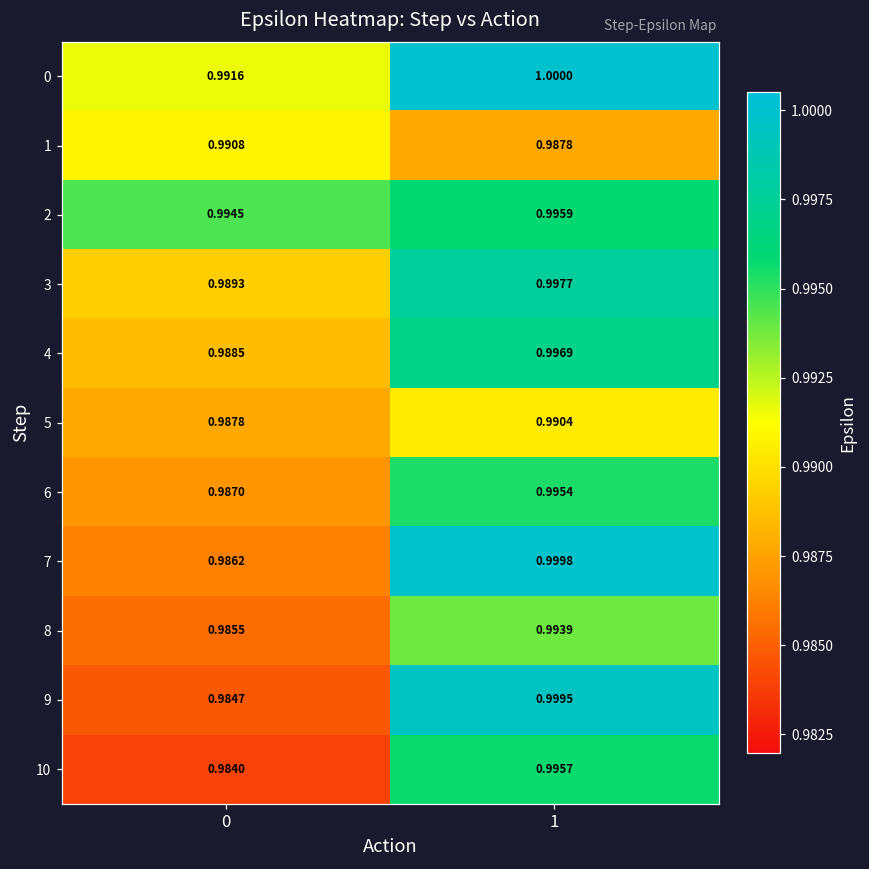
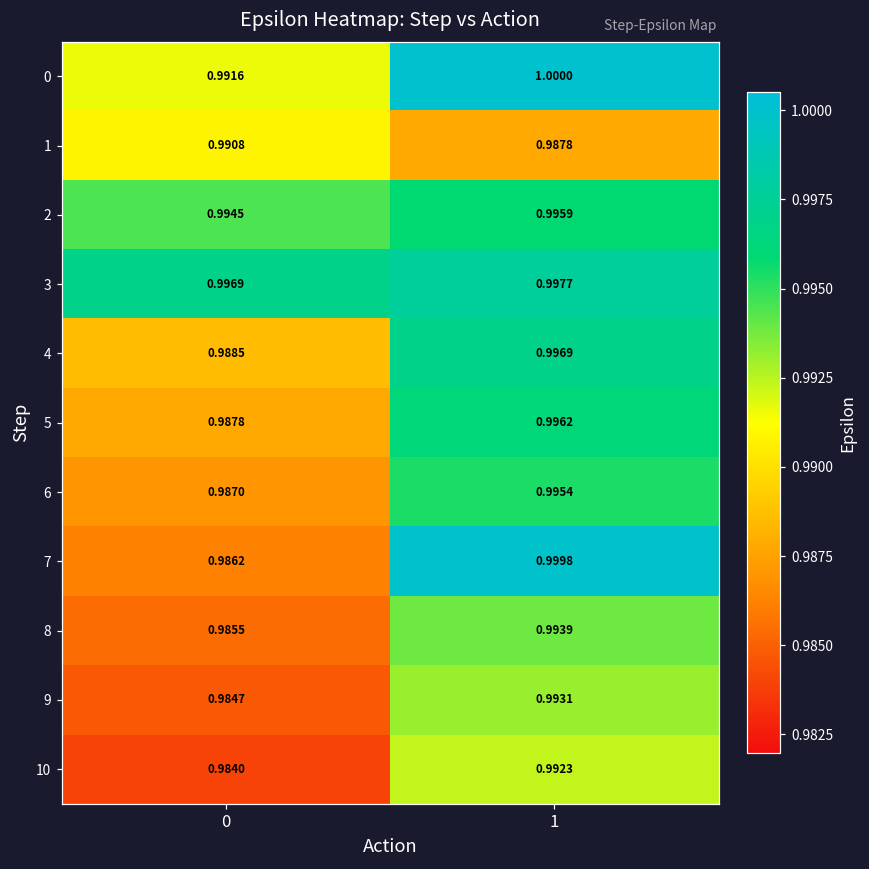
  {
    "0": {
      "0": 0.9916,
      "1": 1.0000
    },
    "1": {
      "0": 0.9908,
      "1": 0.9878
    },
    "2": {
      "0": 0.9945,
      "1": 0.9959
    },
    "3": {
-     "0": 0.9893,
+     "0": 0.9969,
      "1": 0.9977
    },
    "4": {
      "0": 0.9885,
      "1": 0.9969
    },
    "5": {
      "0": 0.9878,
-     "1": 0.9904
+     "1": 0.9962
    },
    "6": {
      "0": 0.9870,
      "1": 0.9954
    },
    "7": {
      "0": 0.9862,
      "1": 0.9998
    },
    "8": {
      "0": 0.9855,
      "1": 0.9939
    },
    "9": {
      "0": 0.9847,
-     "1": 0.9995
+     "1": 0.9931
    },
    "10": {
      "0": 0.9840,
-     "1": 0.9957
+     "1": 0.9923
    }
  }
